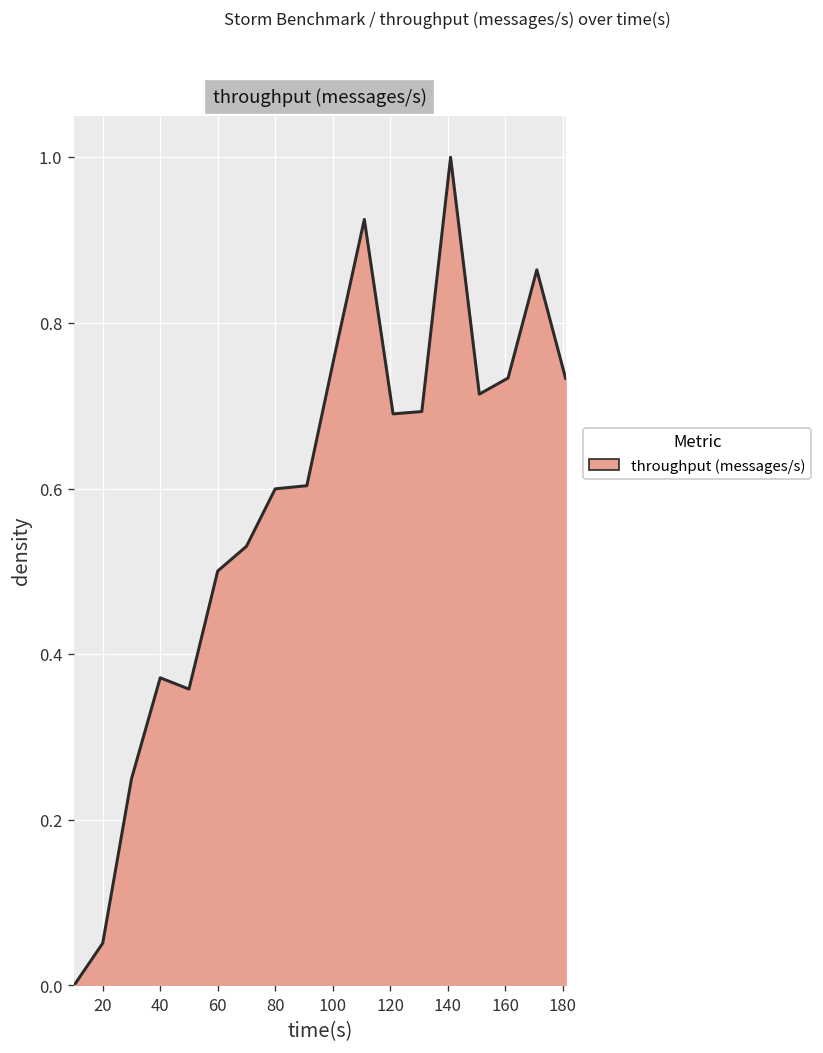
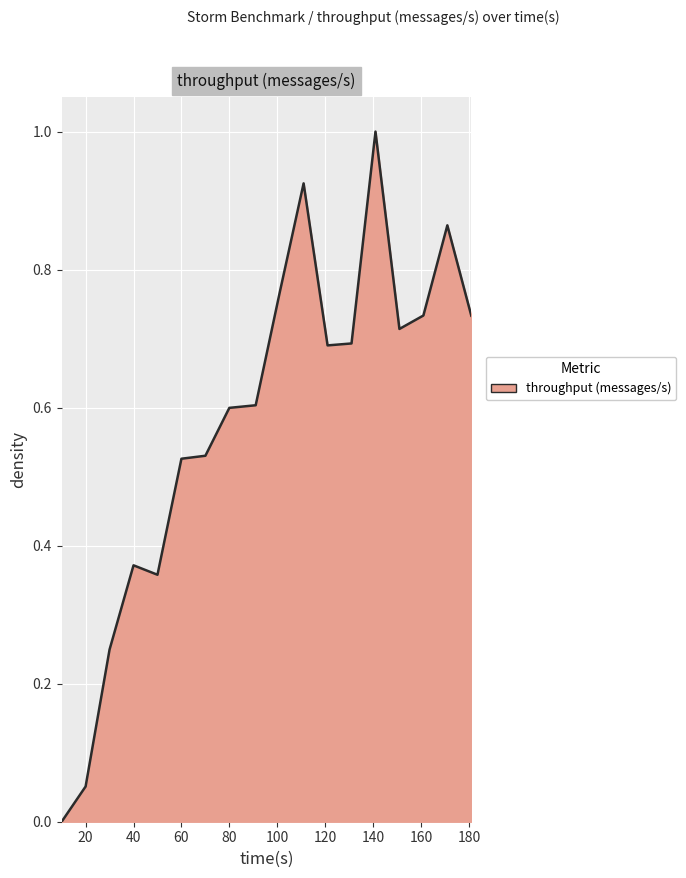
  {
    "20": 0.05,
    "40": 0.37,
-   "60": 0.50,
+   "60": 0.53,
    "80": 0.60
  }
